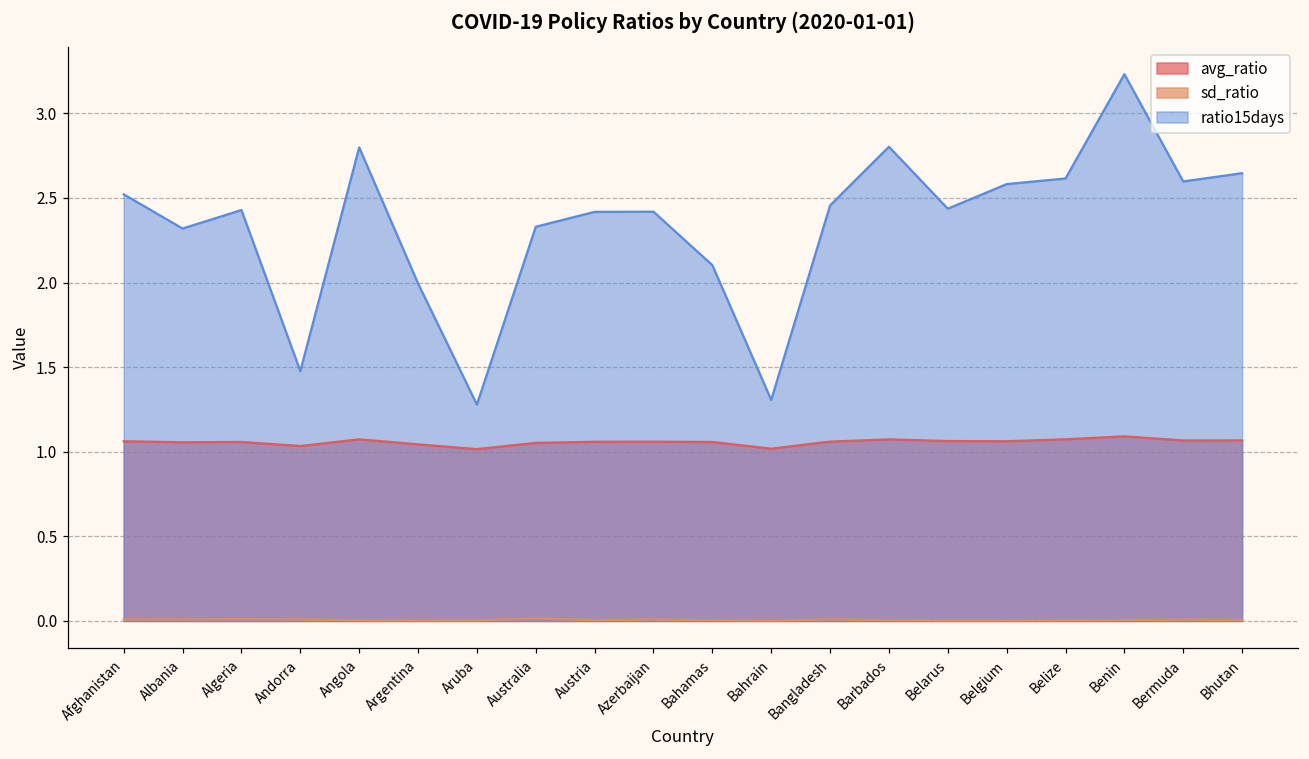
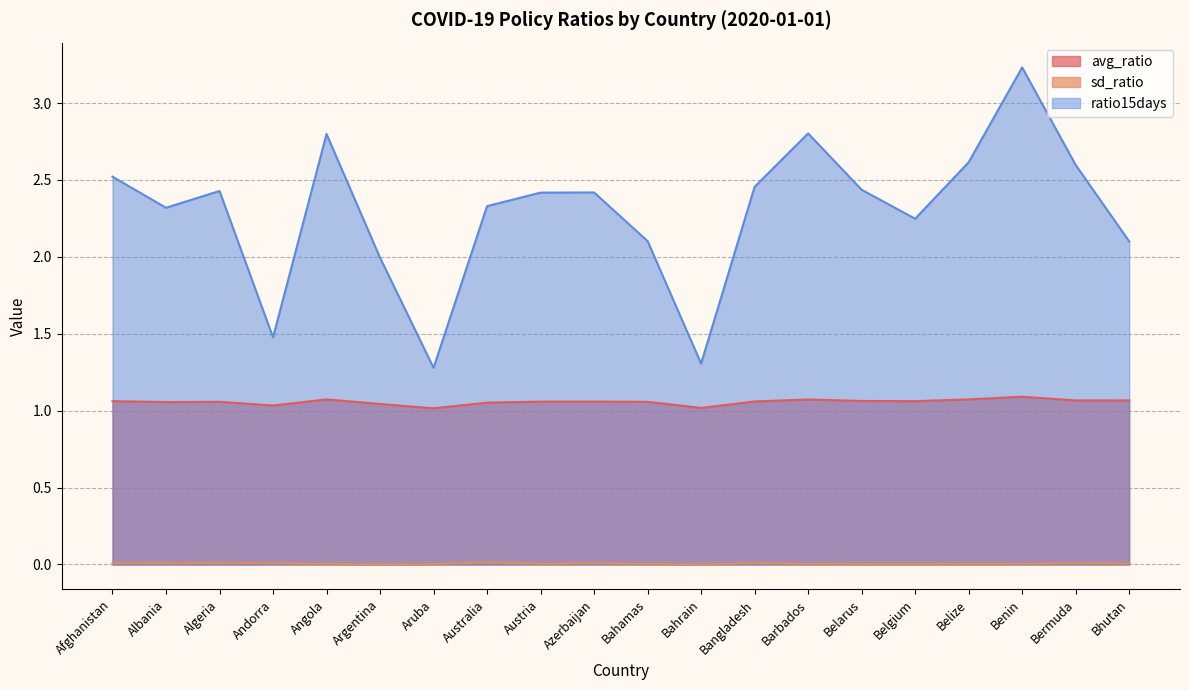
  {
    "ratio15days": {
      "Afghanistan": 2.52,
      "Albania": 2.32,
      "Algeria": 2.43,
      "Andorra": 1.48,
      "Angola": 2.80,
      "Argentina": 1.99,
      "Aruba": 1.28,
      "Australia": 2.33,
      "Austria": 2.42,
      "Azerbaijan": 2.42,
      "Bahamas": 2.10,
      "Bahrain": 1.31,
      "Bangladesh": 2.46,
      "Barbados": 2.80,
      "Belarus": 2.44,
-     "Belgium": 2.58,
+     "Belgium": 2.25,
      "Belize": 2.62,
      "Benin": 3.23,
      "Bermuda": 2.60,
-     "Bhutan": 2.65
+     "Bhutan": 2.10
    }
  }
